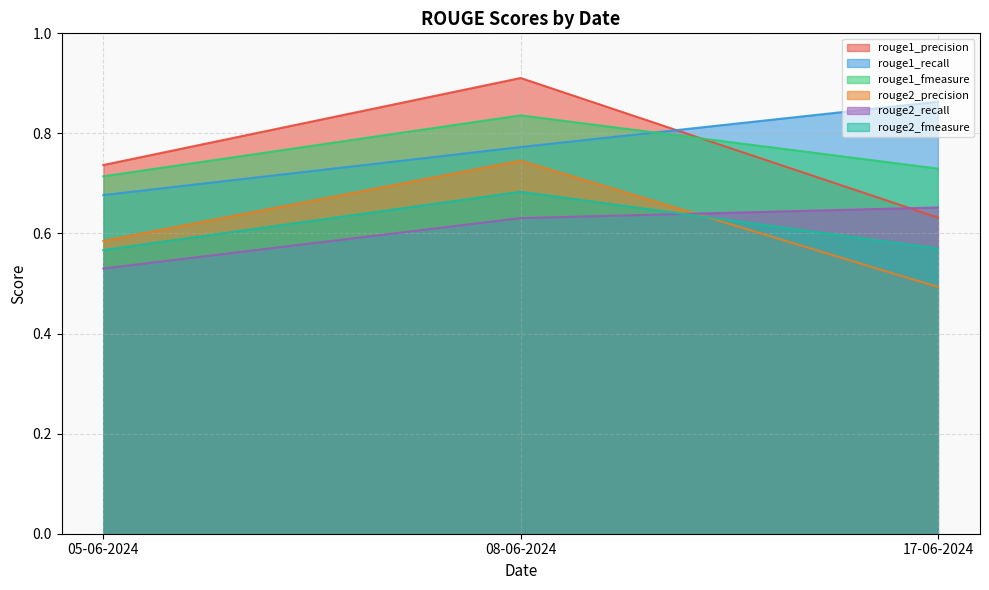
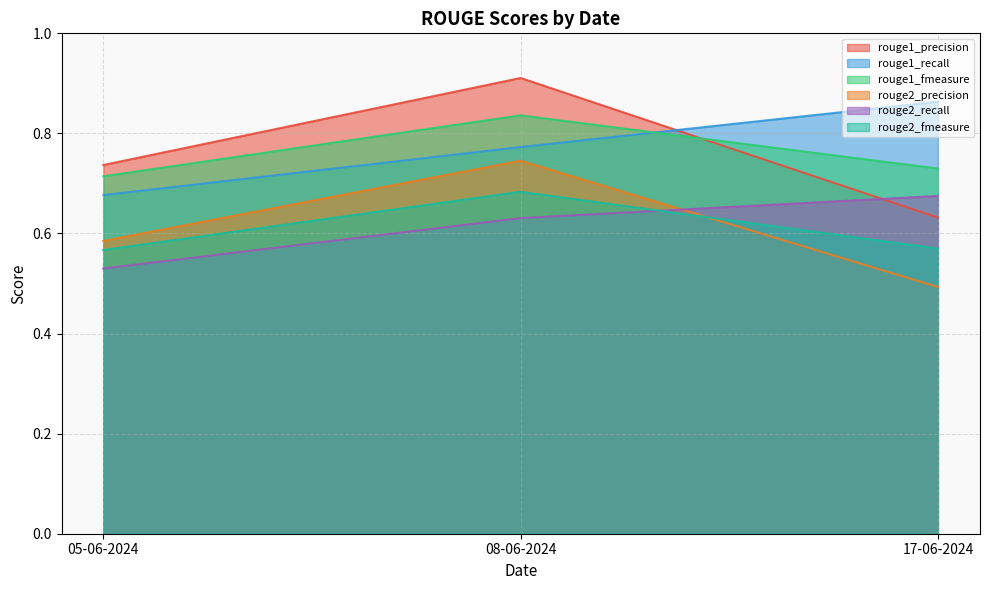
  {
    "rouge1_recall": {
      "05-06-2024": 0.68,
      "08-06-2024": 0.77
    },
    "rouge2_recall": {
      "05-06-2024": 0.53,
      "08-06-2024": 0.63,
-     "17-06-2024": 0.65
+     "17-06-2024": 0.68
    }
  }
